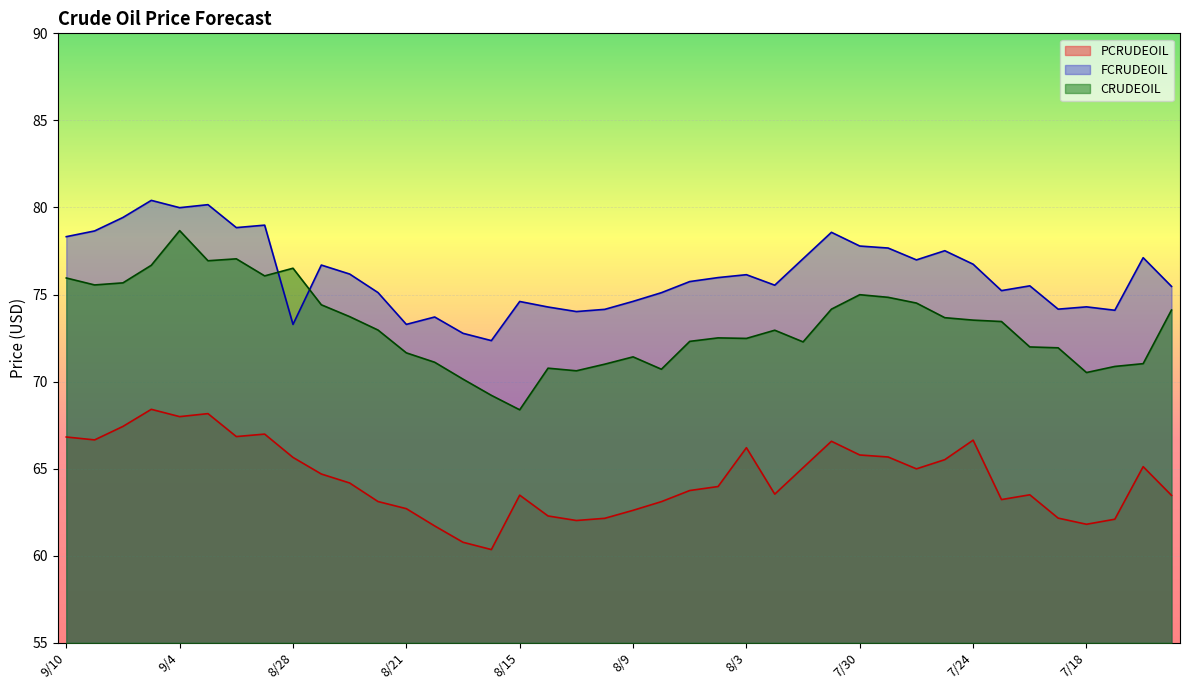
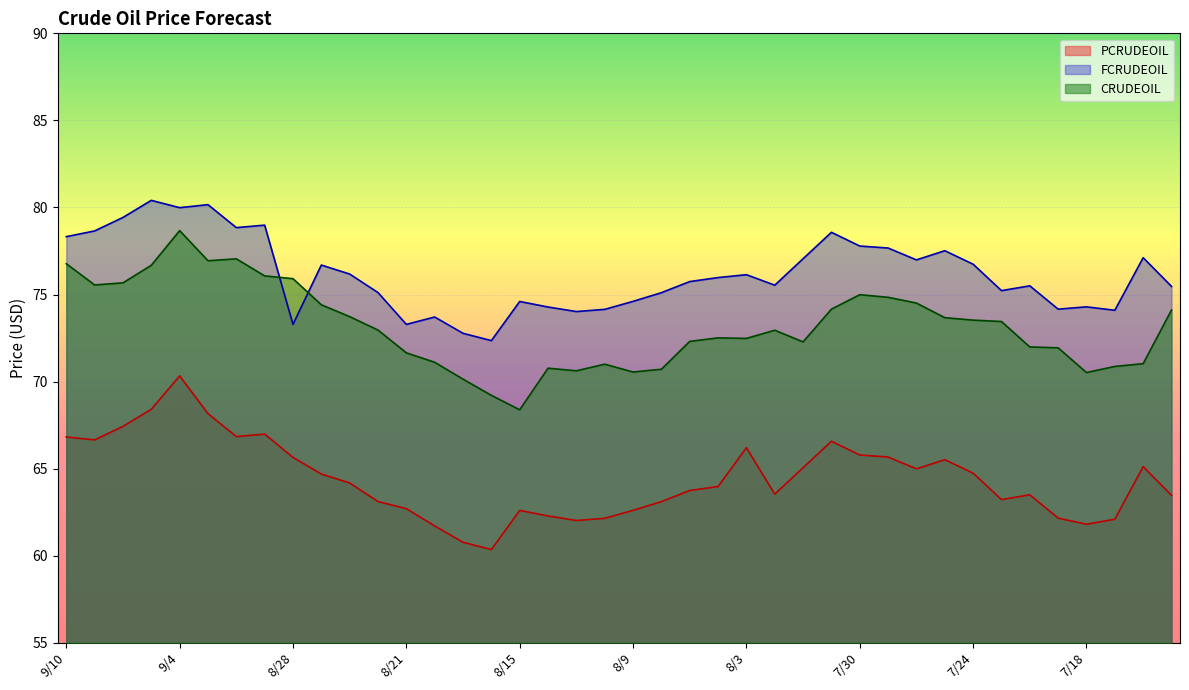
  {
    "PCRUDEOIL": {
      "9/10": 66.8,
-     "9/4": 68.0,
+     "9/4": 70.3,
      "8/28": 65.6,
      "8/21": 62.7,
-     "8/15": 63.5,
+     "8/15": 62.6,
      "8/9": 62.6,
      "8/3": 66.2,
      "7/30": 65.8,
-     "7/24": 66.6,
+     "7/24": 64.7,
      "7/18": 61.8
    },
    "FCRUDEOIL": {
      "9/10": 78.3,
      "9/4": 80.0,
      "8/28": 73.3,
      "8/21": 73.3,
      "8/15": 74.6,
      "8/9": 74.6,
      "8/3": 76.1,
      "7/30": 77.8,
      "7/24": 76.7,
      "7/18": 74.3
    },
    "CRUDEOIL": {
-     "9/10": 76.0,
+     "9/10": 76.8,
      "9/4": 78.7,
-     "8/28": 76.5,
+     "8/28": 75.9,
      "8/21": 71.7,
      "8/15": 68.4,
-     "8/9": 71.4,
+     "8/9": 70.6,
      "8/3": 72.5,
      "7/30": 75.0,
      "7/24": 73.5,
      "7/18": 70.5
    }
  }
